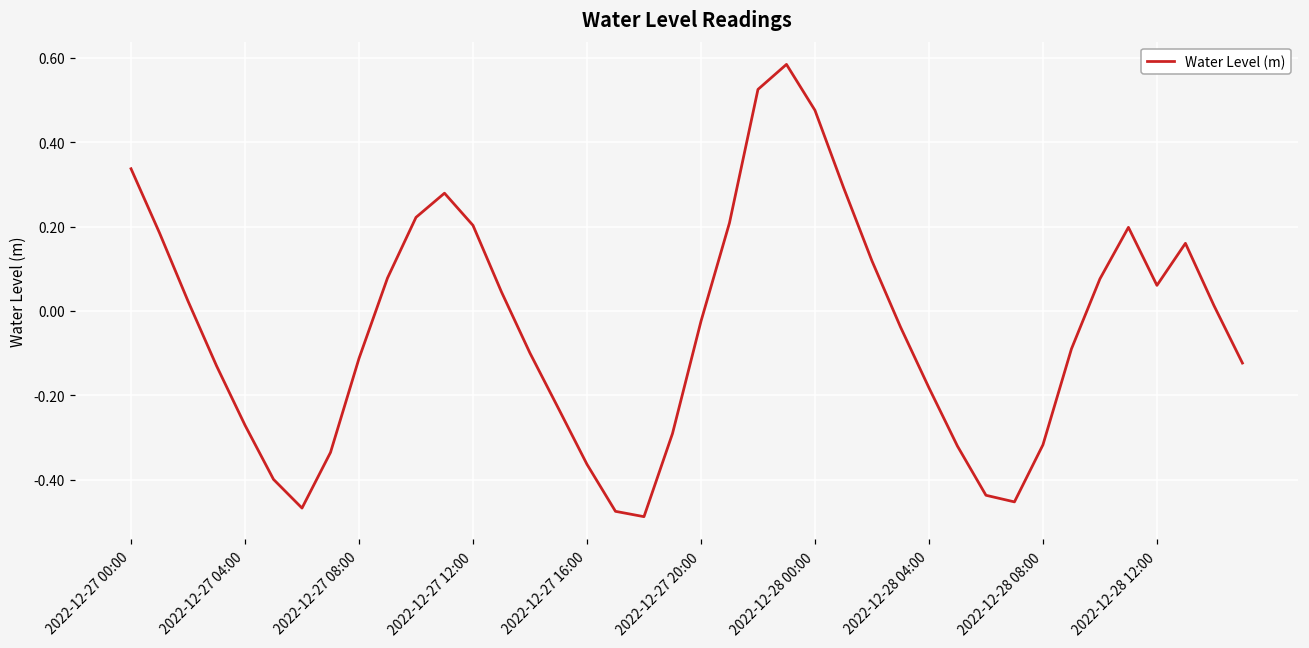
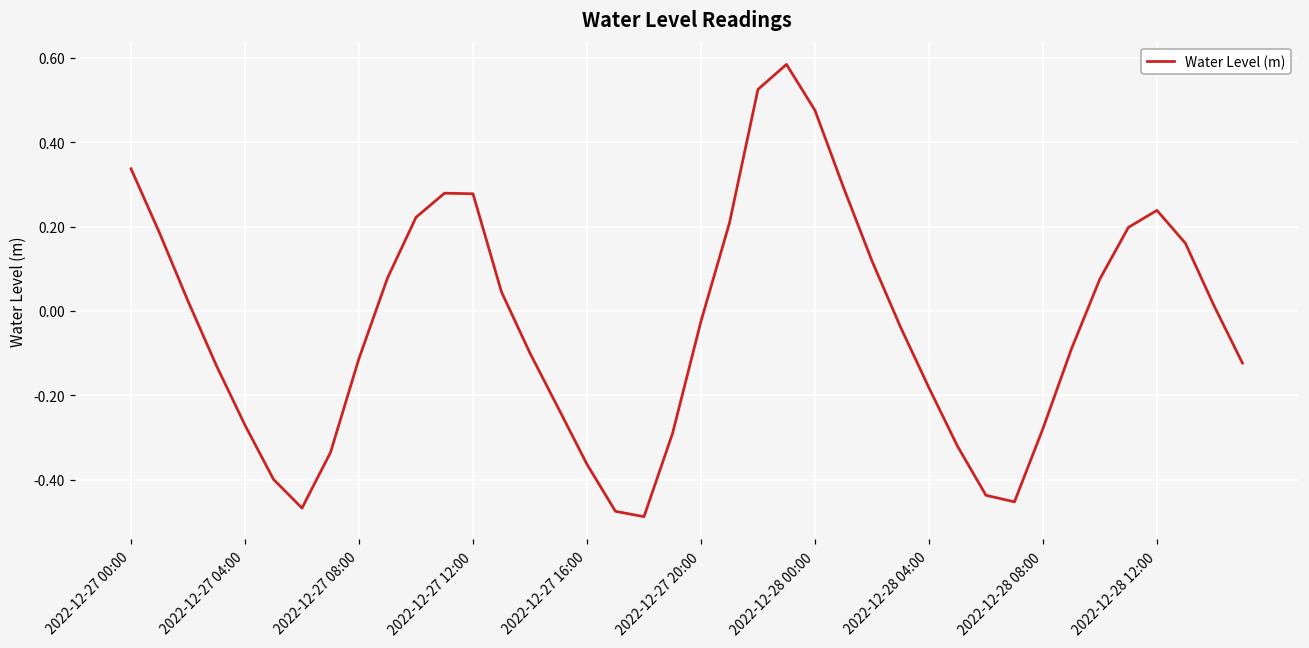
  {
    "2022-12-27 00:00": 0.34,
    "2022-12-27 04:00": -0.27,
    "2022-12-27 08:00": -0.11,
-   "2022-12-27 12:00": 0.20,
+   "2022-12-27 12:00": 0.28,
    "2022-12-27 16:00": -0.36,
    "2022-12-27 20:00": -0.02,
    "2022-12-28 00:00": 0.48,
    "2022-12-28 04:00": -0.18,
-   "2022-12-28 08:00": -0.32,
-   "2022-12-28 12:00": 0.06
+   "2022-12-28 08:00": -0.28,
+   "2022-12-28 12:00": 0.24
  }
